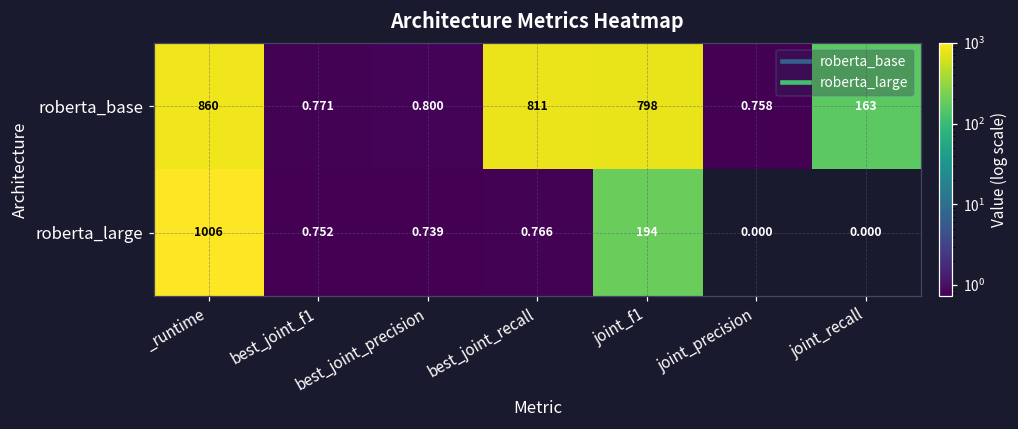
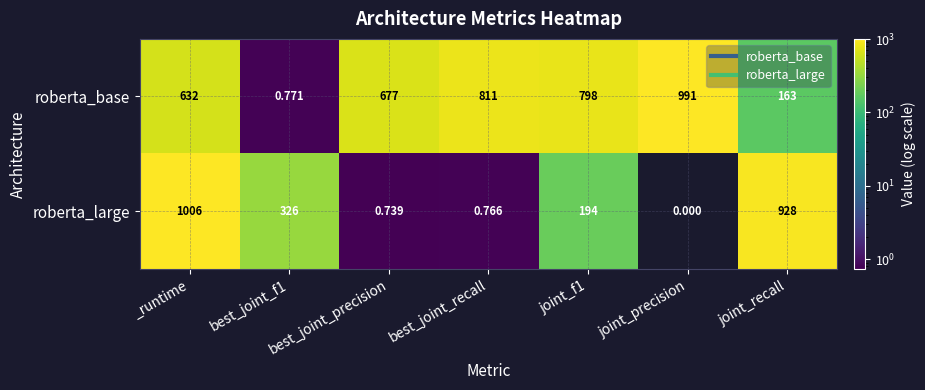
  {
    "roberta_base": {
-     "_runtime": 860,
+     "_runtime": 632,
      "best_joint_f1": 0.771,
-     "best_joint_precision": 0.800,
+     "best_joint_precision": 677,
      "best_joint_recall": 811,
      "joint_f1": 798,
-     "joint_precision": 0.758,
+     "joint_precision": 991,
      "joint_recall": 163
    },
    "roberta_large": {
      "_runtime": 1006,
-     "best_joint_f1": 0.752,
+     "best_joint_f1": 326,
      "best_joint_precision": 0.739,
      "best_joint_recall": 0.766,
      "joint_f1": 194,
      "joint_precision": 0.000,
-     "joint_recall": 0.000
+     "joint_recall": 928
    }
  }
